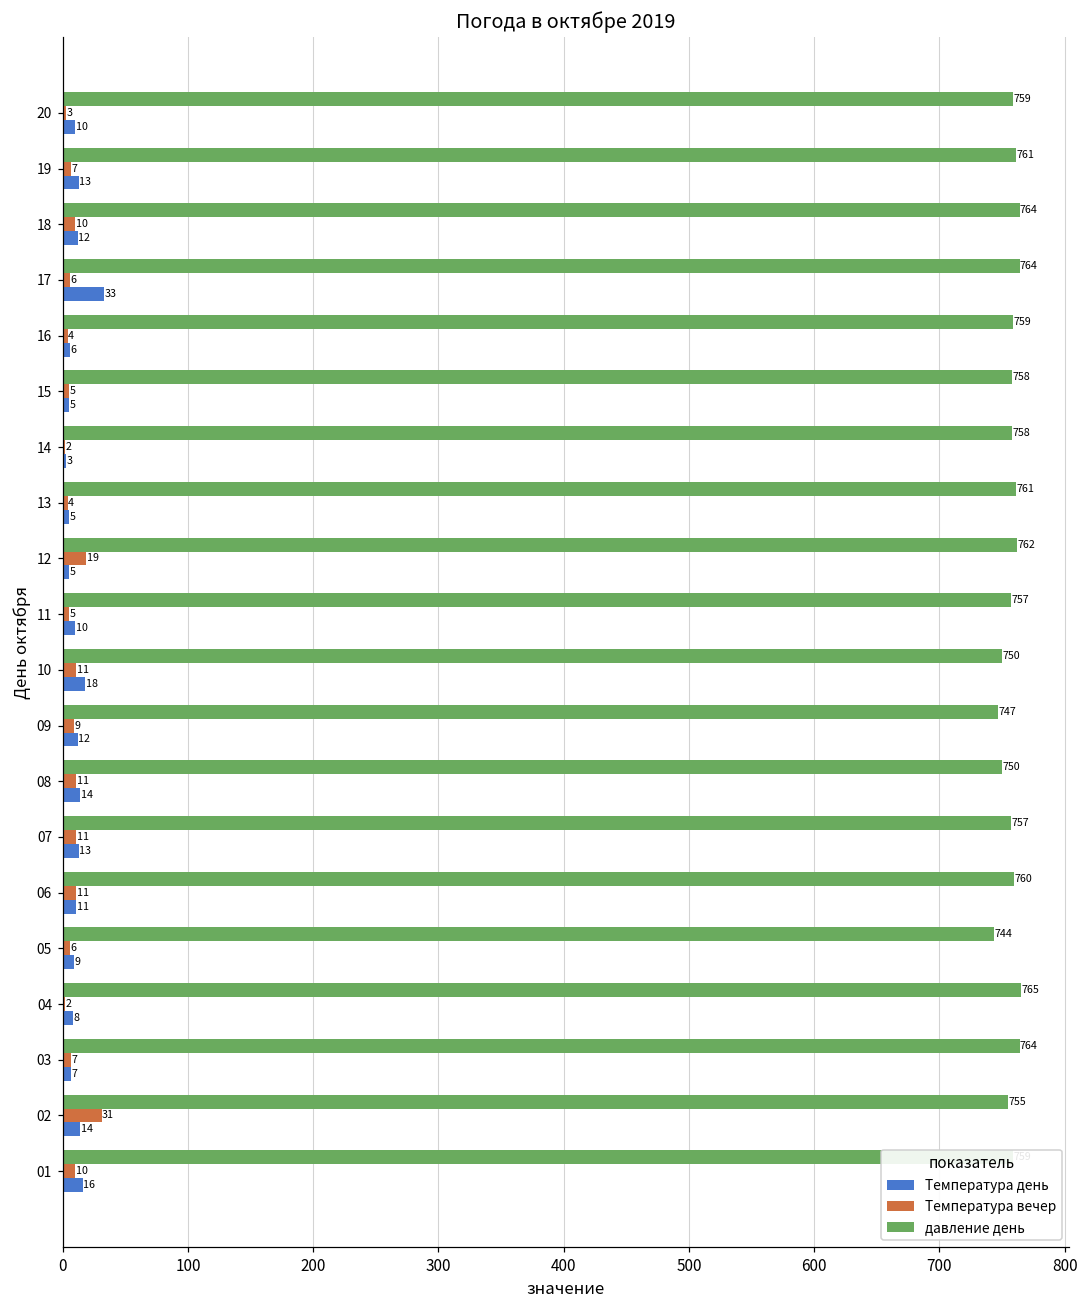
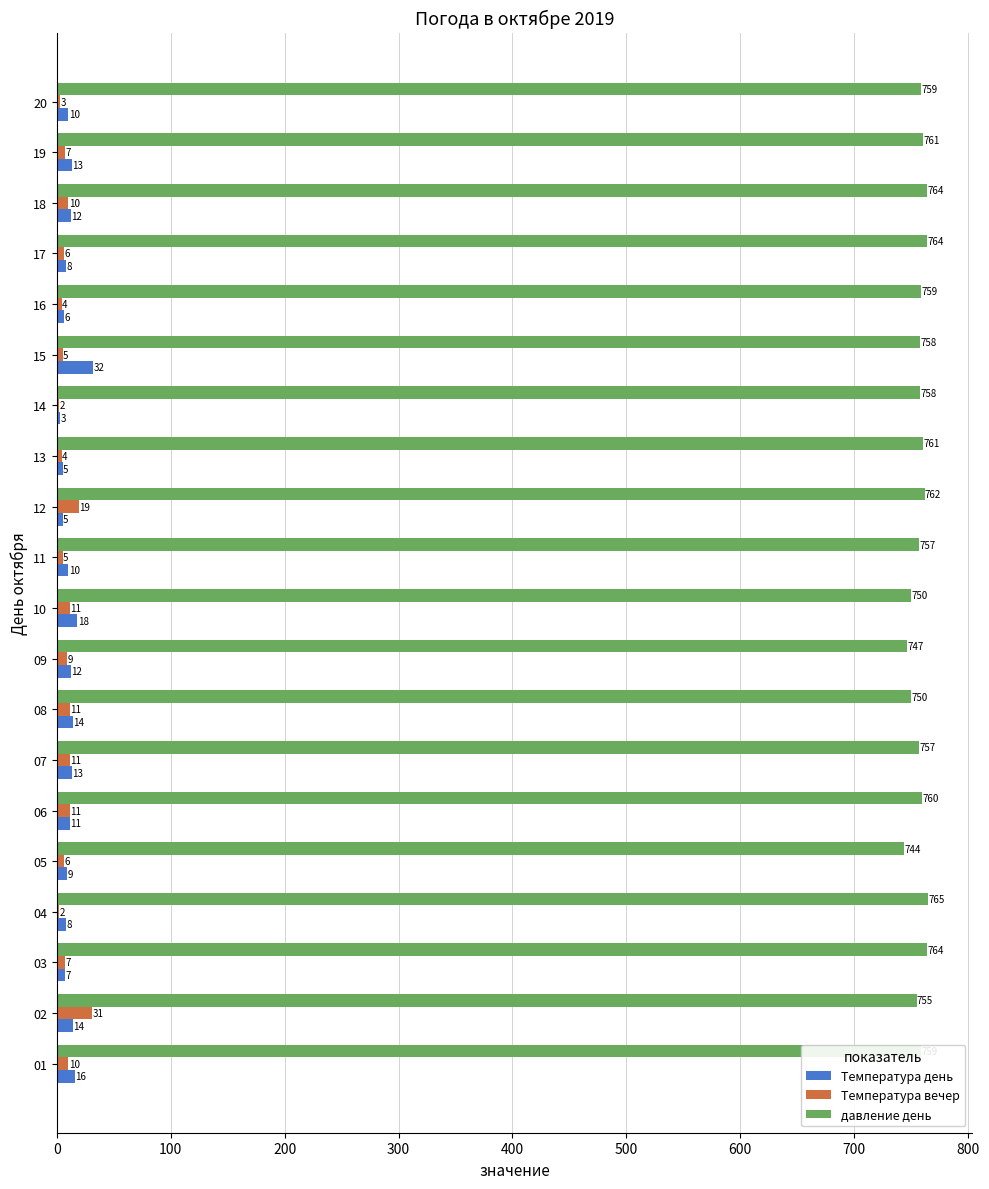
  {
    "Температура день": {
      "20": 10,
      "19": 13,
      "18": 12,
-     "17": 33,
+     "17": 8,
      "16": 6,
-     "15": 5,
+     "15": 32,
      "14": 3,
      "13": 5,
      "12": 5,
      "11": 10,
      "10": 18,
      "09": 12,
      "08": 14,
      "07": 13,
      "06": 11,
      "05": 9,
      "04": 8,
      "03": 7,
      "02": 14,
      "01": 16
    },
    "Температура вечер": {
      "20": 3,
      "19": 7,
      "18": 10,
      "17": 6,
      "16": 4,
      "15": 5,
      "14": 2,
      "13": 4,
      "12": 19,
      "11": 5,
      "10": 11,
      "09": 9,
      "08": 11,
      "07": 11,
      "06": 11,
      "05": 6,
      "04": 2,
      "03": 7,
      "02": 31,
      "01": 10
    },
    "давление день": {
      "20": 759,
      "19": 761,
      "18": 764,
      "17": 764,
      "16": 759,
      "15": 758,
      "14": 758,
      "13": 761,
      "12": 762,
      "11": 757,
      "10": 750,
      "09": 747,
      "08": 750,
      "07": 757,
      "06": 760,
      "05": 744,
      "04": 765,
      "03": 764,
      "02": 755
    }
  }
